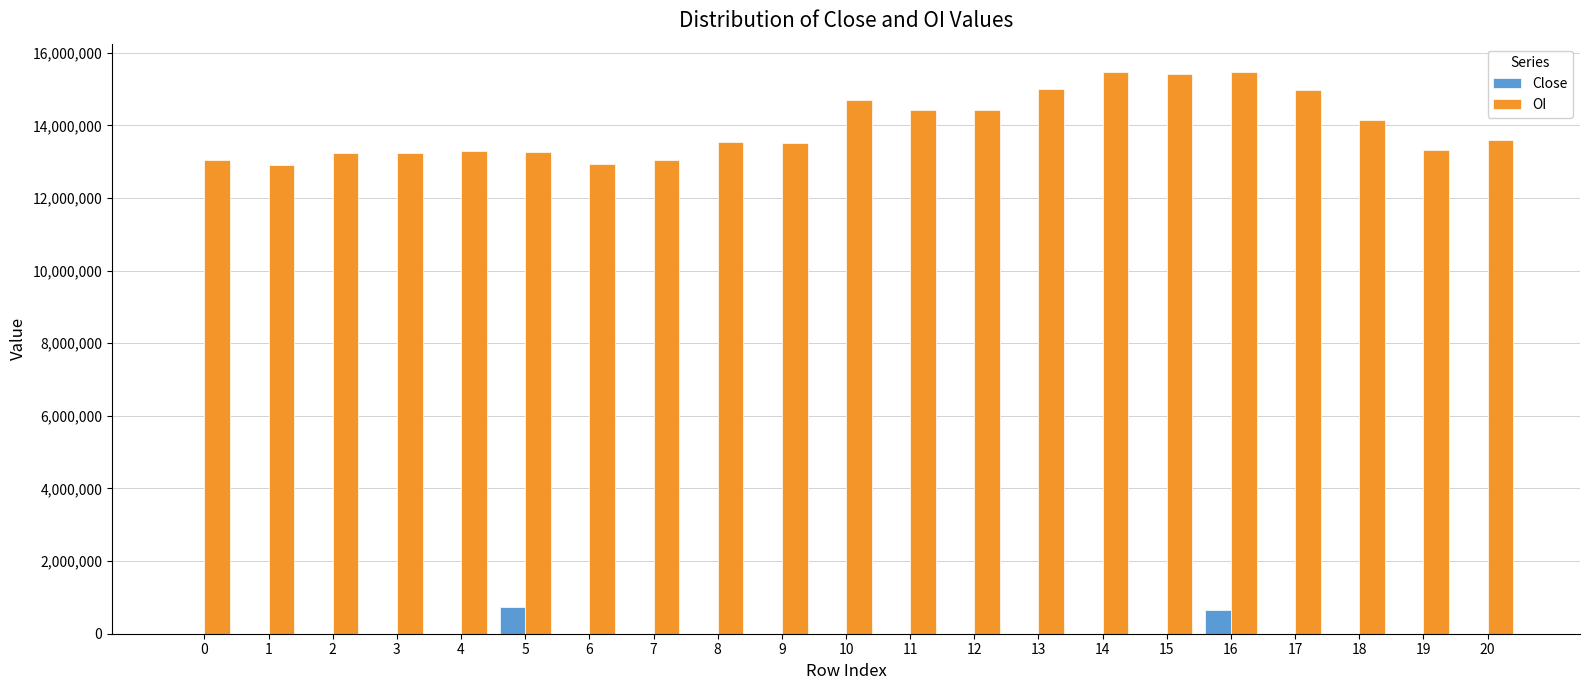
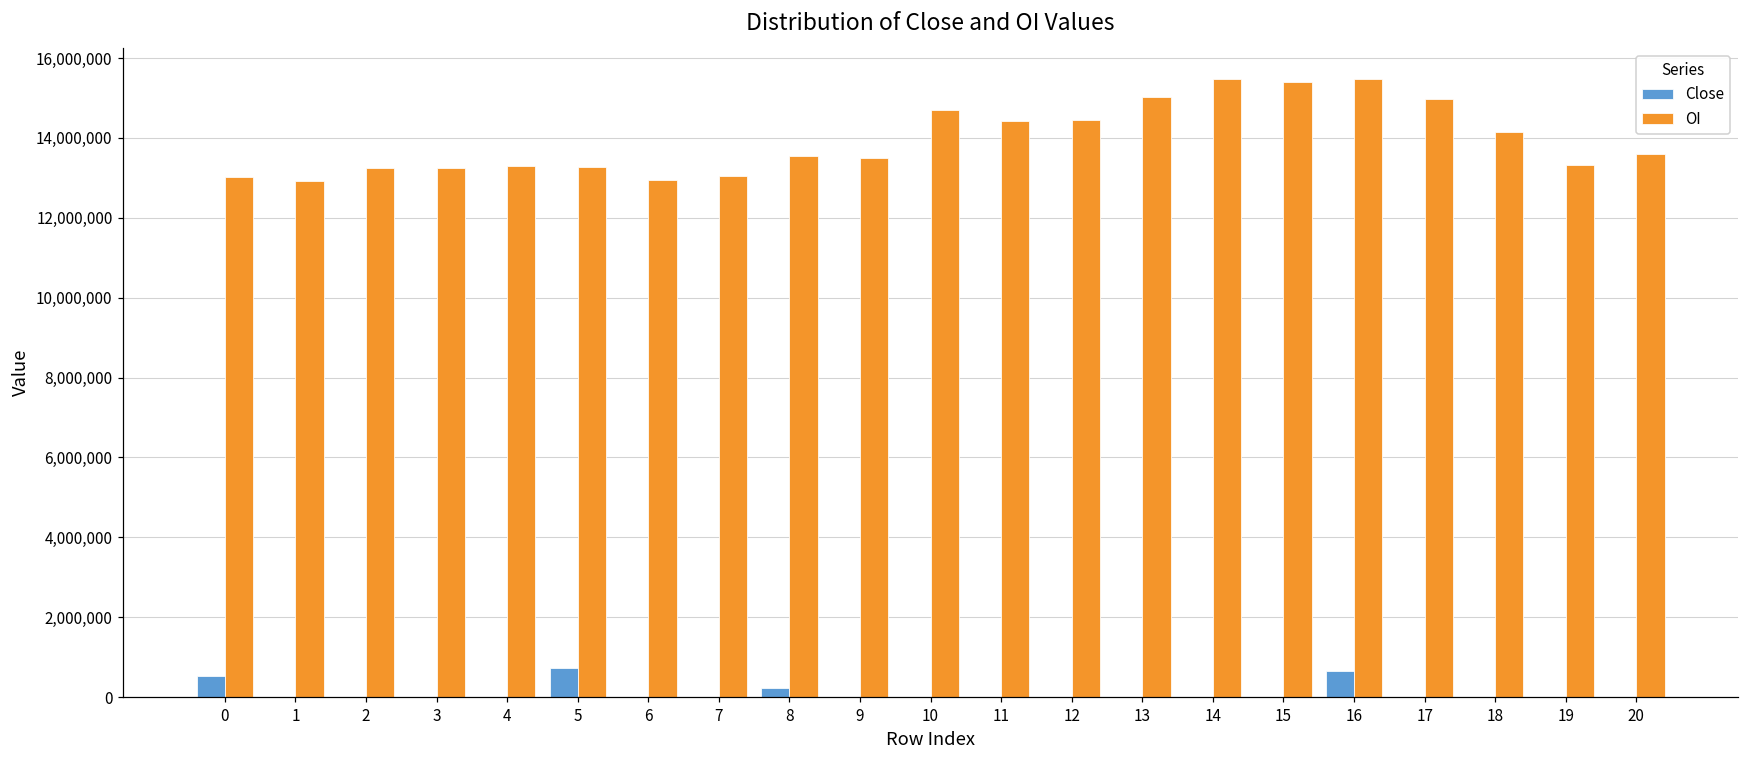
  {
    "Close": {
-     "0": "0",
+     "0": "500,000",
      "5": "700,000",
-     "8": "0",
+     "8": "200,000",
      "16": "700,000"
    },
    "OI": {
      "0": "13,000,000",
      "1": "12,900,000",
      "2": "13,300,000",
      "3": "13,200,000",
      "4": "13,300,000",
      "5": "13,300,000",
      "6": "12,900,000",
      "7": "13,000,000",
      "8": "13,600,000",
      "9": "13,500,000",
      "10": "14,700,000",
      "11": "14,400,000",
      "12": "14,400,000",
      "13": "15,000,000",
      "14": "15,500,000",
      "15": "15,400,000",
      "16": "15,500,000",
      "17": "15,000,000",
      "18": "14,200,000",
      "19": "13,300,000",
      "20": "13,600,000"
    }
  }
